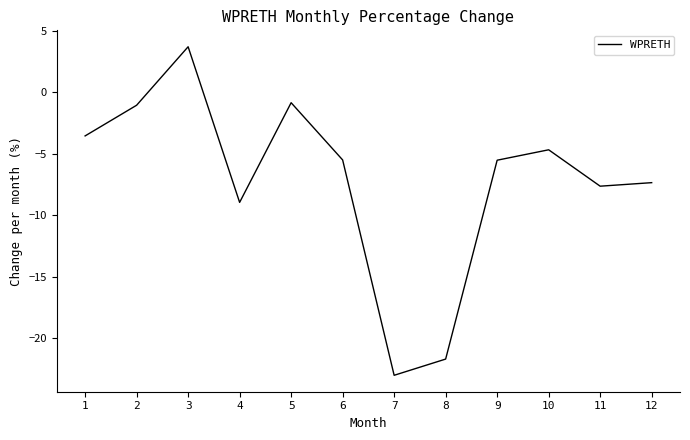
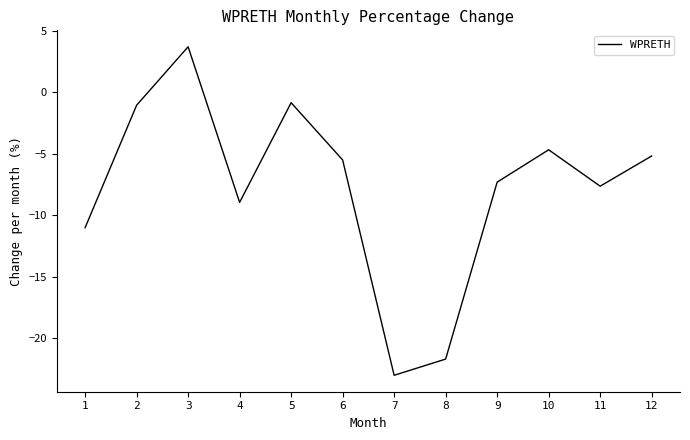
  {
-   "1": -3.5,
+   "1": -11.0,
    "2": -1.0,
    "3": 3.7,
    "4": -8.9,
    "5": -0.8,
    "6": -5.5,
    "7": -23.0,
    "8": -21.7,
-   "9": -5.5,
+   "9": -7.3,
    "10": -4.7,
    "11": -7.6,
-   "12": -7.3
+   "12": -5.2
  }
